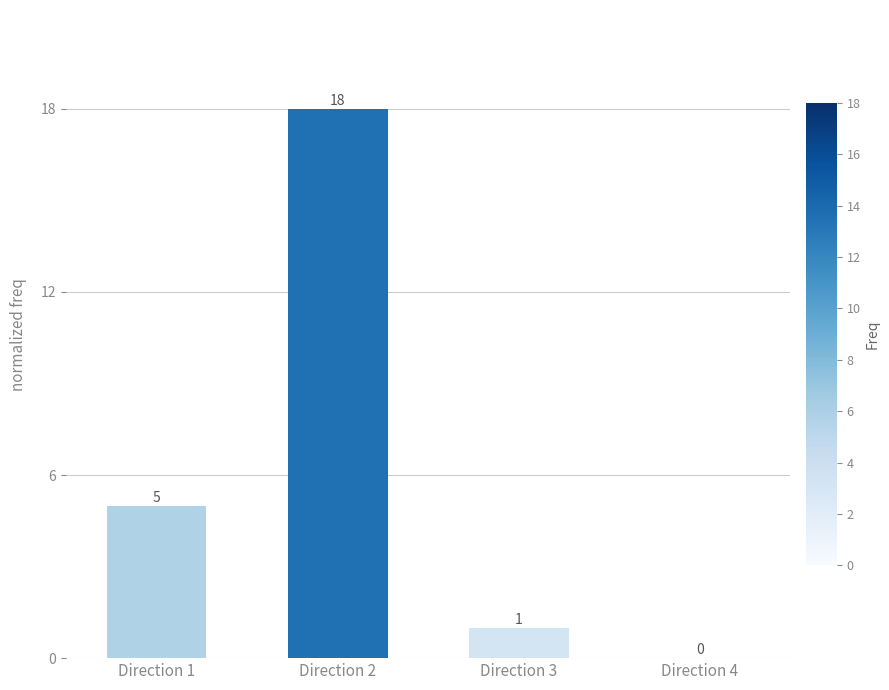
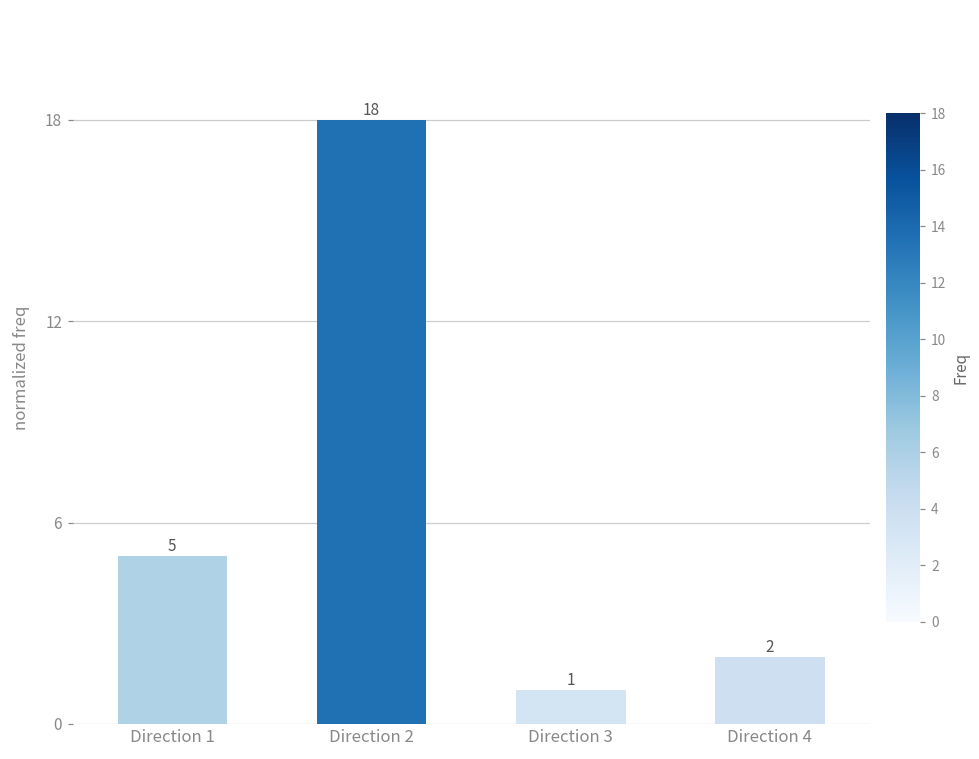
  {
    "Direction 1": 5,
    "Direction 2": 18,
    "Direction 3": 1,
-   "Direction 4": 0
+   "Direction 4": 2
  }
